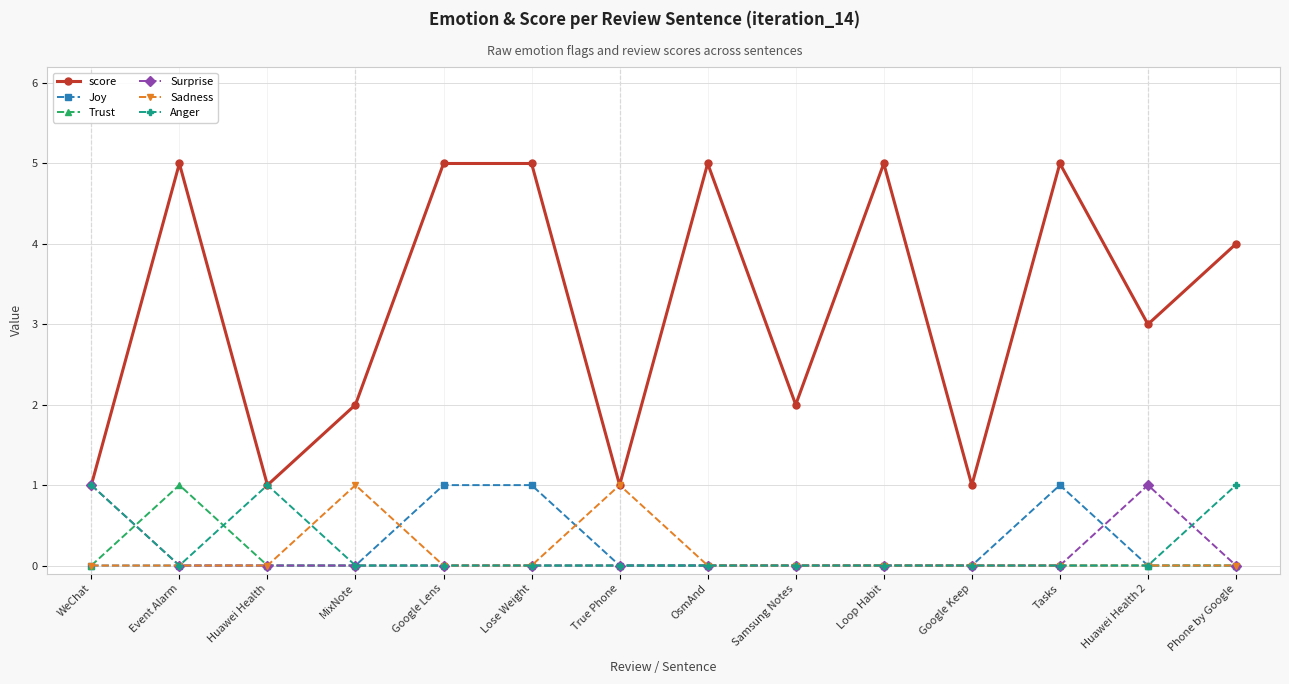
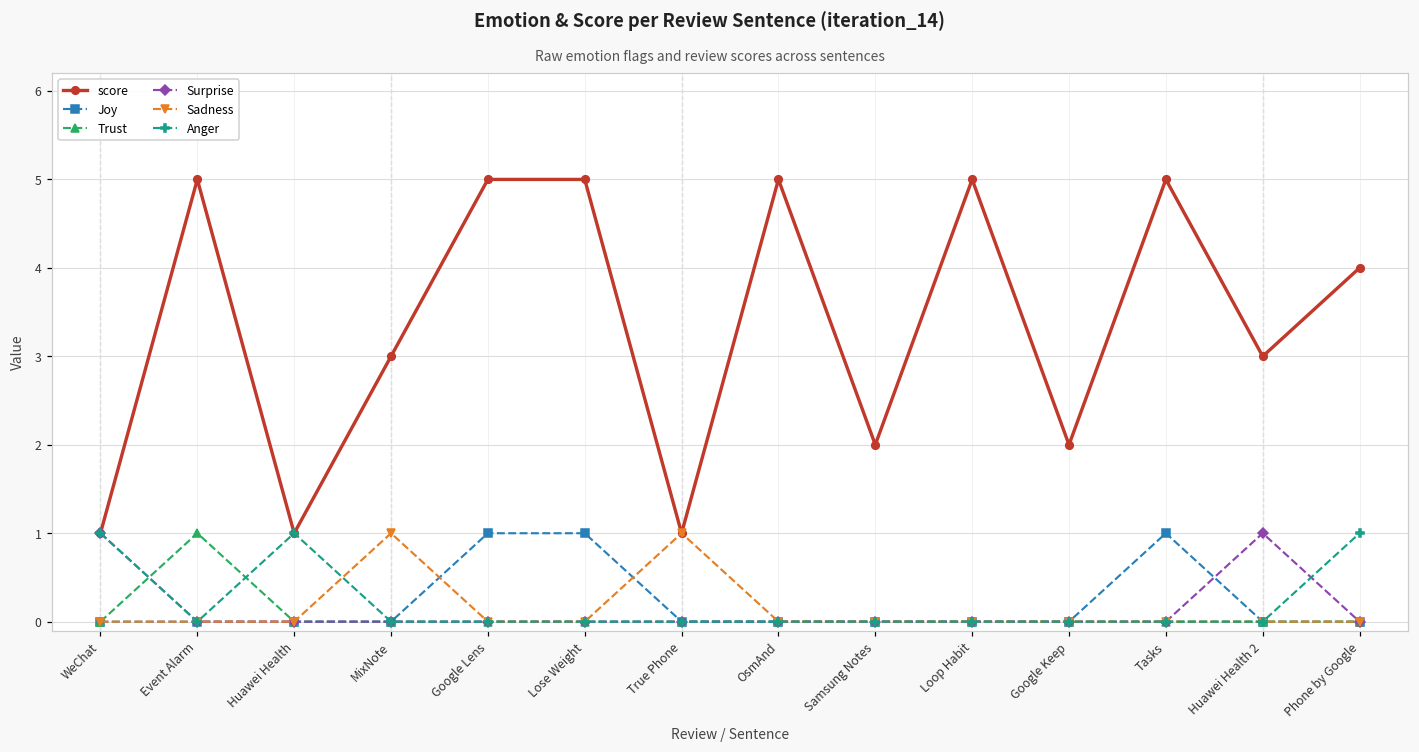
  {
    "score": {
      "Event Alarm": 5,
-     "MixNote": 2,
+     "MixNote": 3,
      "Google Lens": 5,
      "Lose Weight": 5,
      "OsmAnd": 5,
      "Samsung Notes": 2,
      "Loop Habit": 5,
-     "Google Keep": 1,
+     "Google Keep": 2,
      "Tasks": 5,
      "Huawei Health 2": 3,
      "Phone by Google": 4
    },
    "Joy": {
      "Google Lens": 1,
      "Lose Weight": 1,
      "Tasks": 1
    },
    "Surprise": {
      "Huawei Health 2": 1
    },
    "Sadness": {
      "MixNote": 1
    }
  }
